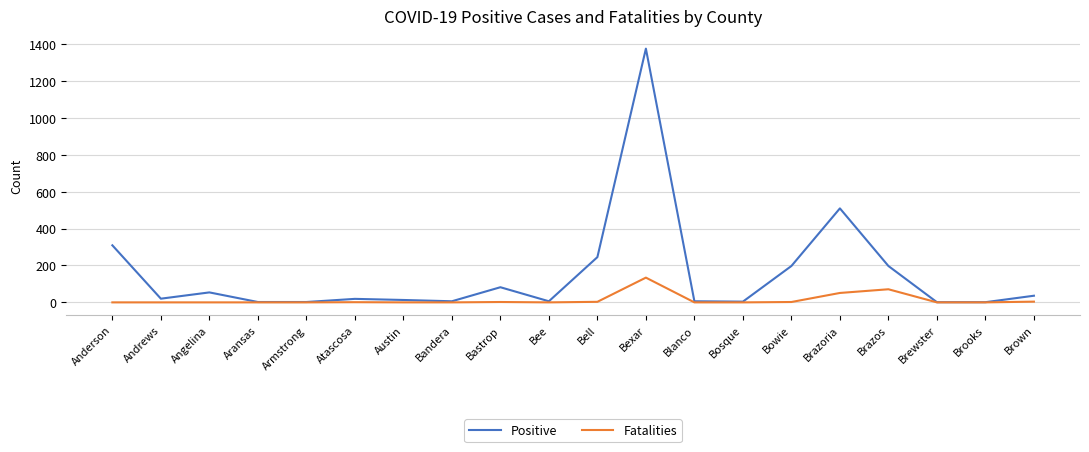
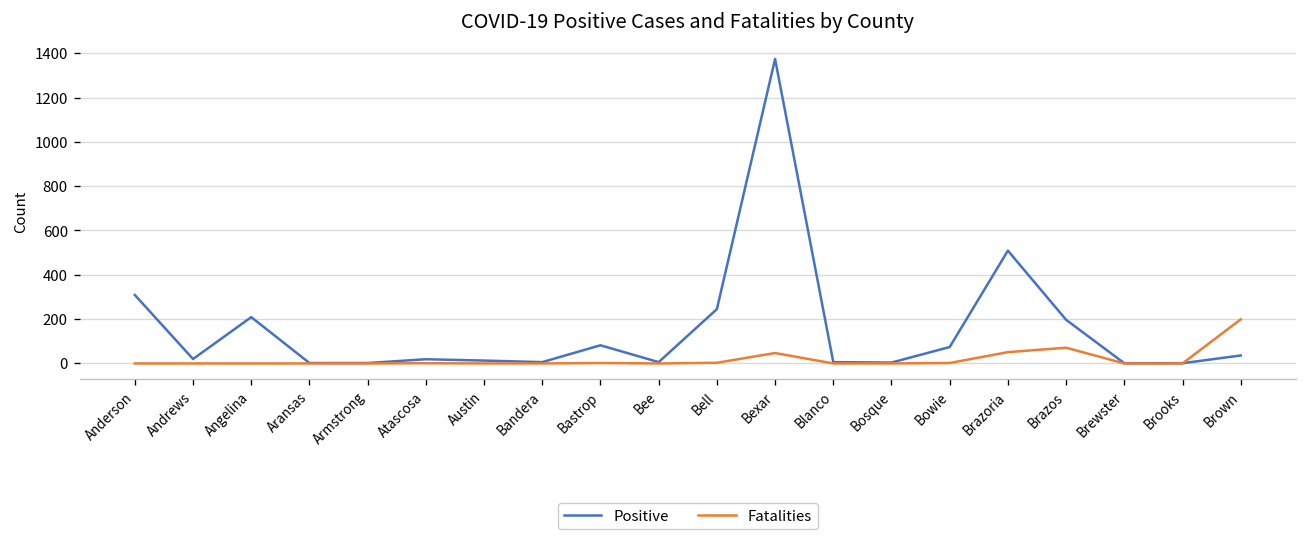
  {
    "Positive": {
      "Anderson": 310,
      "Andrews": 20,
-     "Angelina": 50,
+     "Angelina": 210,
      "Atascosa": 20,
      "Bastrop": 80,
      "Bell": 250,
      "Bexar": 1370,
-     "Bowie": 200,
+     "Bowie": 70,
      "Brazoria": 510,
      "Brazos": 200,
      "Brown": 40
    },
    "Fatalities": {
      "Anderson": 0,
      "Andrews": 0,
      "Angelina": 0,
      "Atascosa": 0,
      "Bastrop": 0,
      "Bell": 0,
-     "Bexar": 130,
+     "Bexar": 50,
      "Bowie": 0,
      "Brazoria": 50,
      "Brazos": 70,
-     "Brown": 0
+     "Brown": 200
    }
  }
